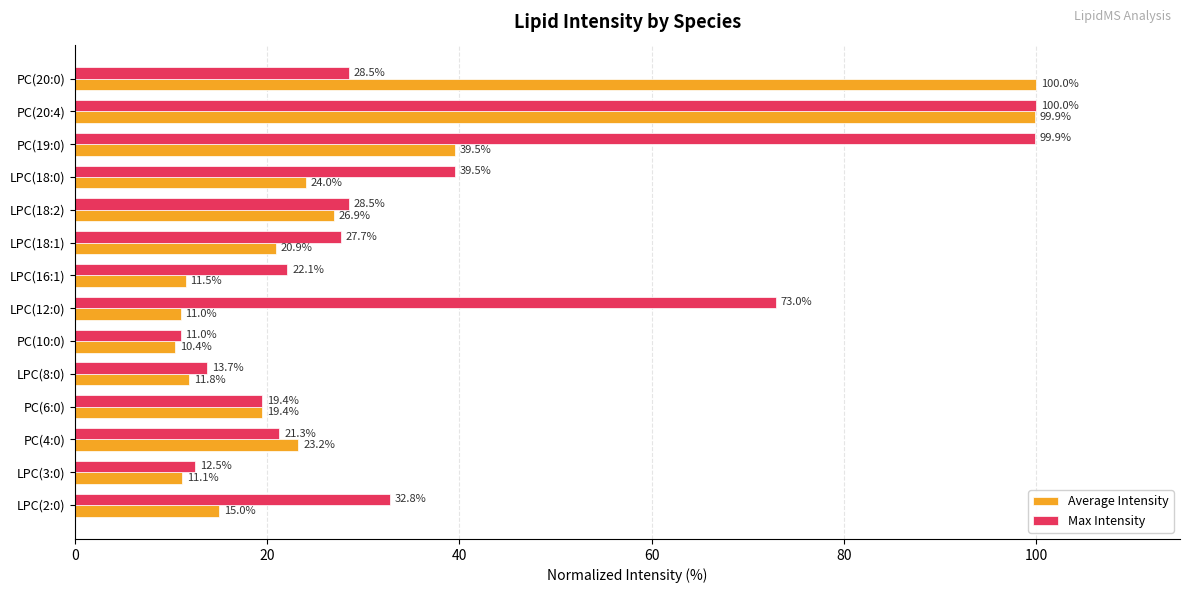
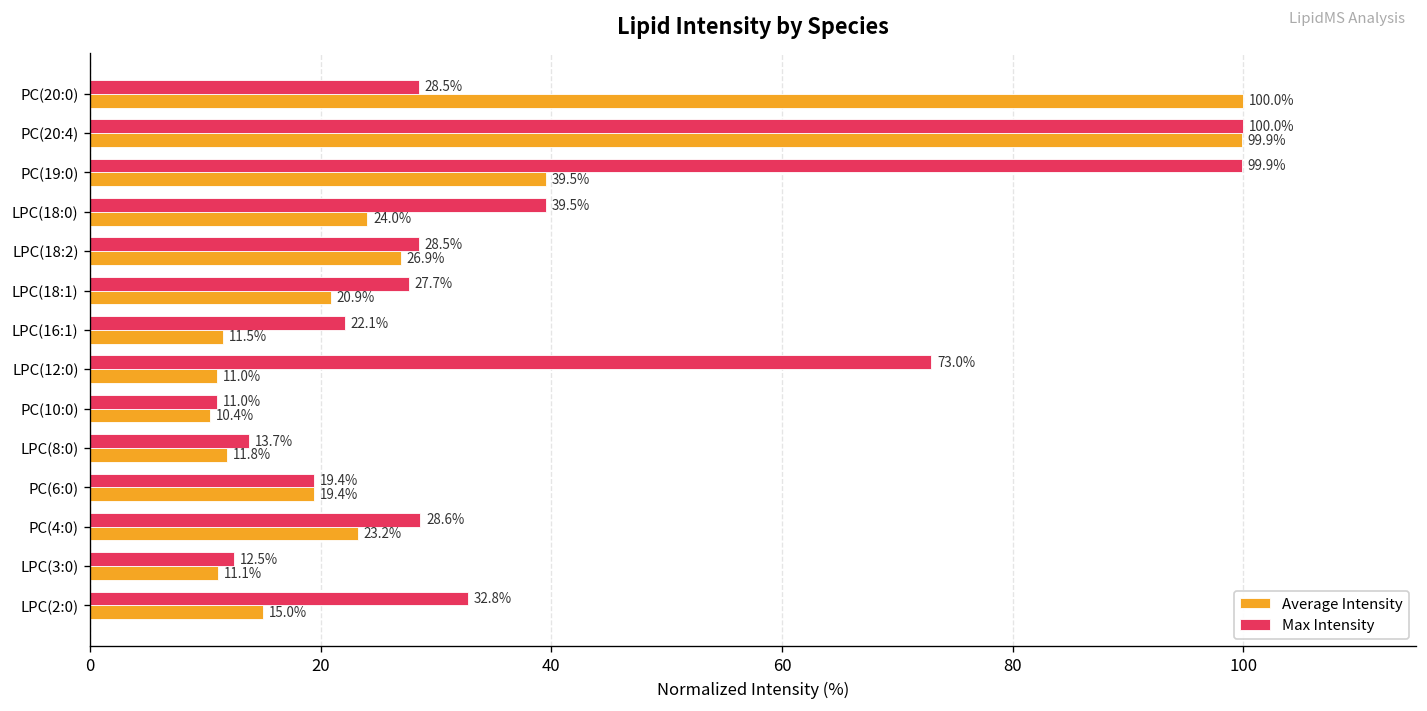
  {
    "Average Intensity": {
      "PC(20:0)": "100.0%",
      "PC(20:4)": "99.9%",
      "PC(19:0)": "39.5%",
      "LPC(18:0)": "24.0%",
      "LPC(18:2)": "26.9%",
      "LPC(18:1)": "20.9%",
      "LPC(16:1)": "11.5%",
      "LPC(12:0)": "11.0%",
      "PC(10:0)": "10.4%",
      "LPC(8:0)": "11.8%",
      "PC(6:0)": "19.4%",
      "PC(4:0)": "23.2%",
      "LPC(3:0)": "11.1%",
      "LPC(2:0)": "15.0%"
    },
    "Max Intensity": {
      "PC(20:0)": "28.5%",
      "PC(20:4)": "100.0%",
      "PC(19:0)": "99.9%",
      "LPC(18:0)": "39.5%",
      "LPC(18:2)": "28.5%",
      "LPC(18:1)": "27.7%",
      "LPC(16:1)": "22.1%",
      "LPC(12:0)": "73.0%",
      "PC(10:0)": "11.0%",
      "LPC(8:0)": "13.7%",
      "PC(6:0)": "19.4%",
-     "PC(4:0)": "21.3%",
+     "PC(4:0)": "28.6%",
      "LPC(3:0)": "12.5%",
      "LPC(2:0)": "32.8%"
    }
  }
